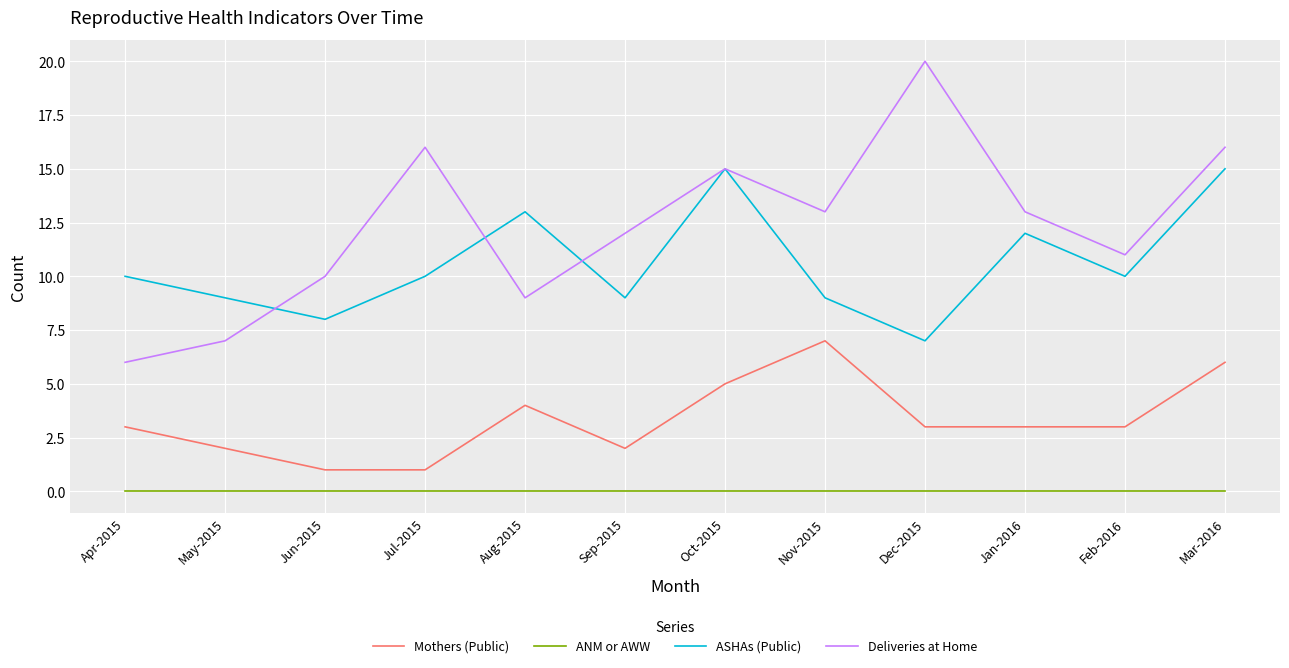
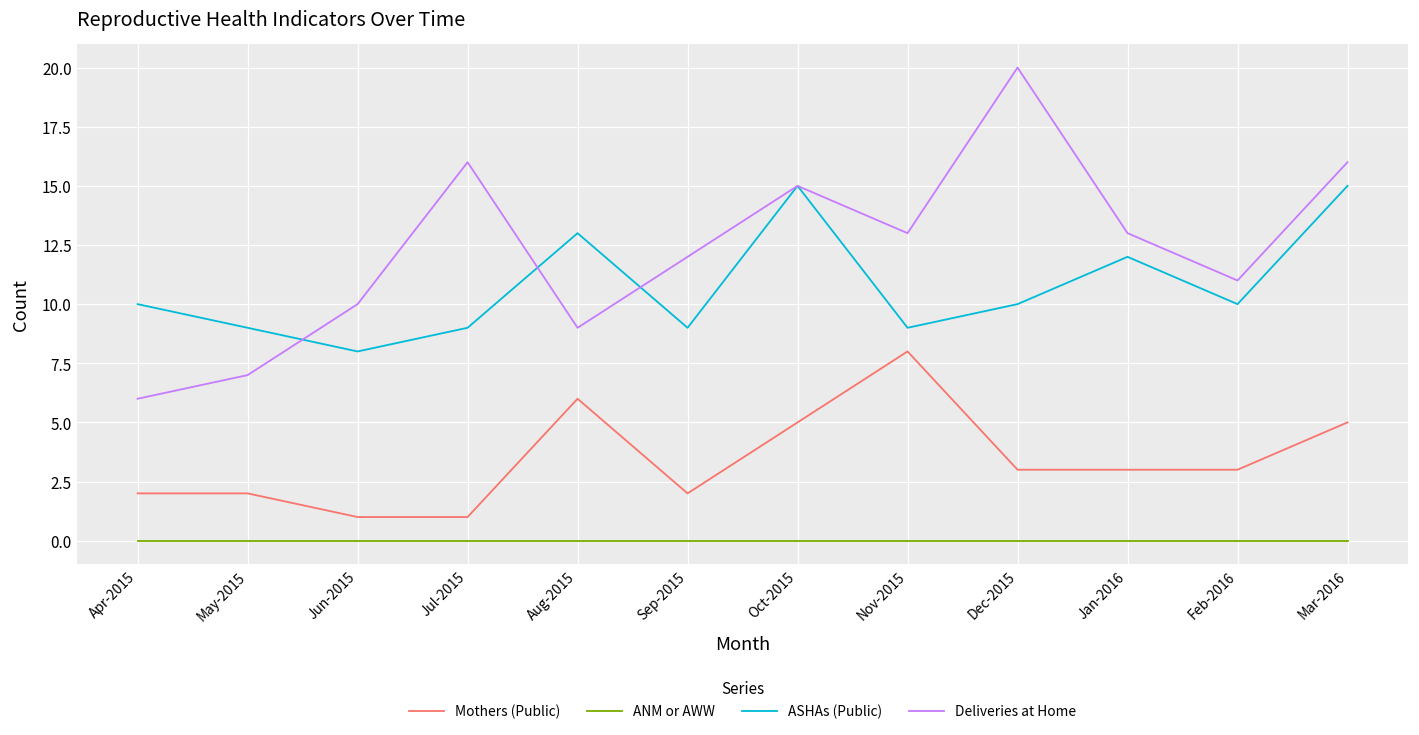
  {
    "Mothers (Public)": {
-     "Apr-2015": 3,
+     "Apr-2015": 2,
      "May-2015": 2,
      "Jun-2015": 1,
      "Jul-2015": 1,
-     "Aug-2015": 4,
+     "Aug-2015": 6,
      "Sep-2015": 2,
      "Oct-2015": 5,
-     "Nov-2015": 7,
+     "Nov-2015": 8,
      "Dec-2015": 3,
      "Jan-2016": 3,
      "Feb-2016": 3,
-     "Mar-2016": 6
+     "Mar-2016": 5
    },
    "ANM or AWW": {
      "Apr-2015": 0,
      "May-2015": 0,
      "Jun-2015": 0,
      "Jul-2015": 0,
      "Aug-2015": 0,
      "Sep-2015": 0,
      "Oct-2015": 0,
      "Nov-2015": 0,
      "Dec-2015": 0,
      "Jan-2016": 0,
      "Feb-2016": 0,
      "Mar-2016": 0
    },
    "ASHAs (Public)": {
      "Apr-2015": 10,
      "May-2015": 9,
      "Jun-2015": 8,
-     "Jul-2015": 10,
+     "Jul-2015": 9,
      "Aug-2015": 13,
      "Sep-2015": 9,
      "Nov-2015": 9,
-     "Dec-2015": 7,
+     "Dec-2015": 10,
      "Jan-2016": 12,
      "Feb-2016": 10,
      "Mar-2016": 15
    },
    "Deliveries at Home": {
      "Apr-2015": 6,
      "May-2015": 7,
      "Jun-2015": 10,
      "Jul-2015": 16,
      "Aug-2015": 9,
      "Sep-2015": 12,
      "Nov-2015": 13,
      "Dec-2015": 20,
      "Jan-2016": 13,
      "Feb-2016": 11,
      "Mar-2016": 16
    }
  }
